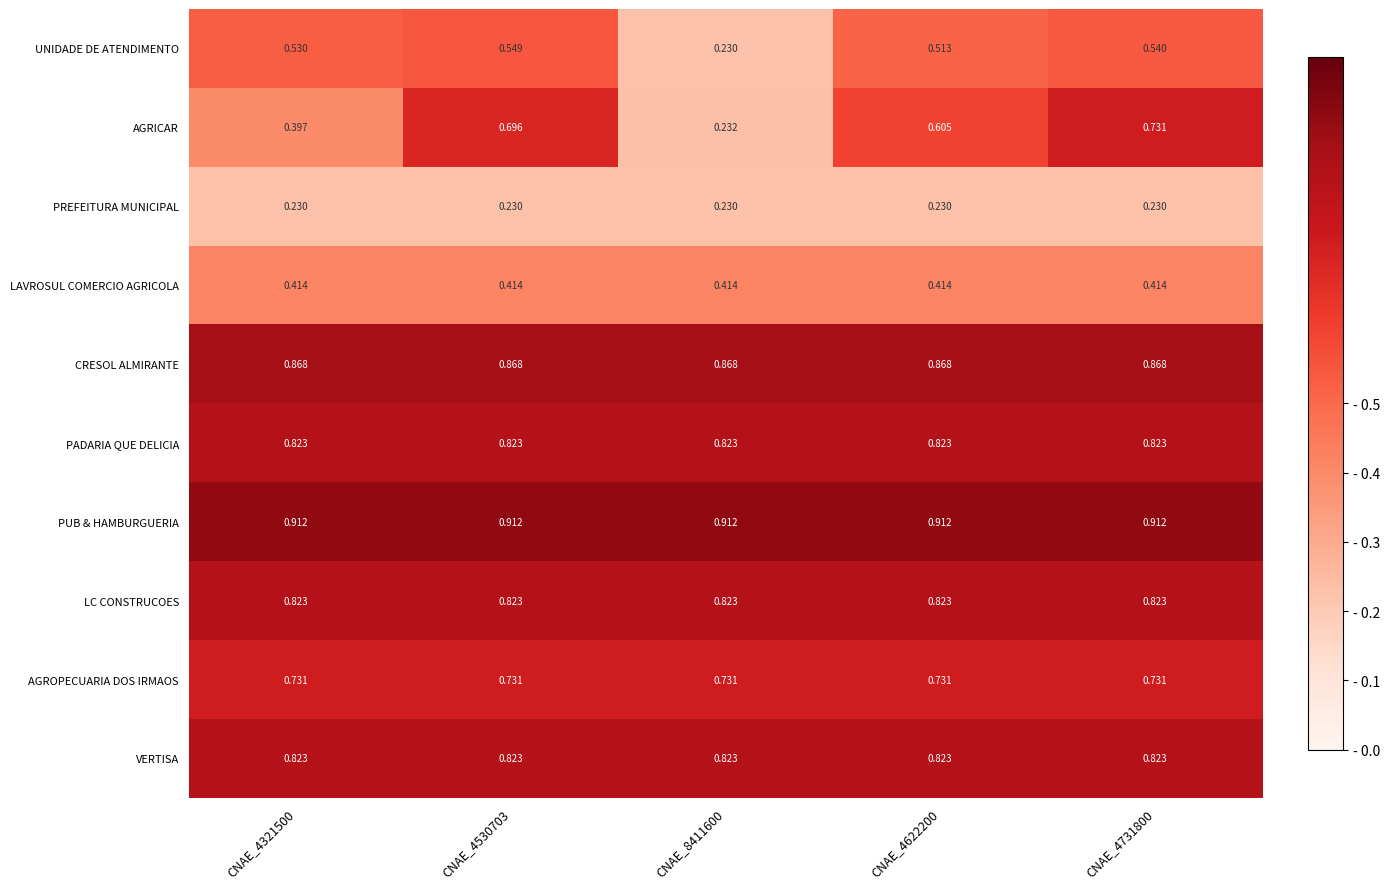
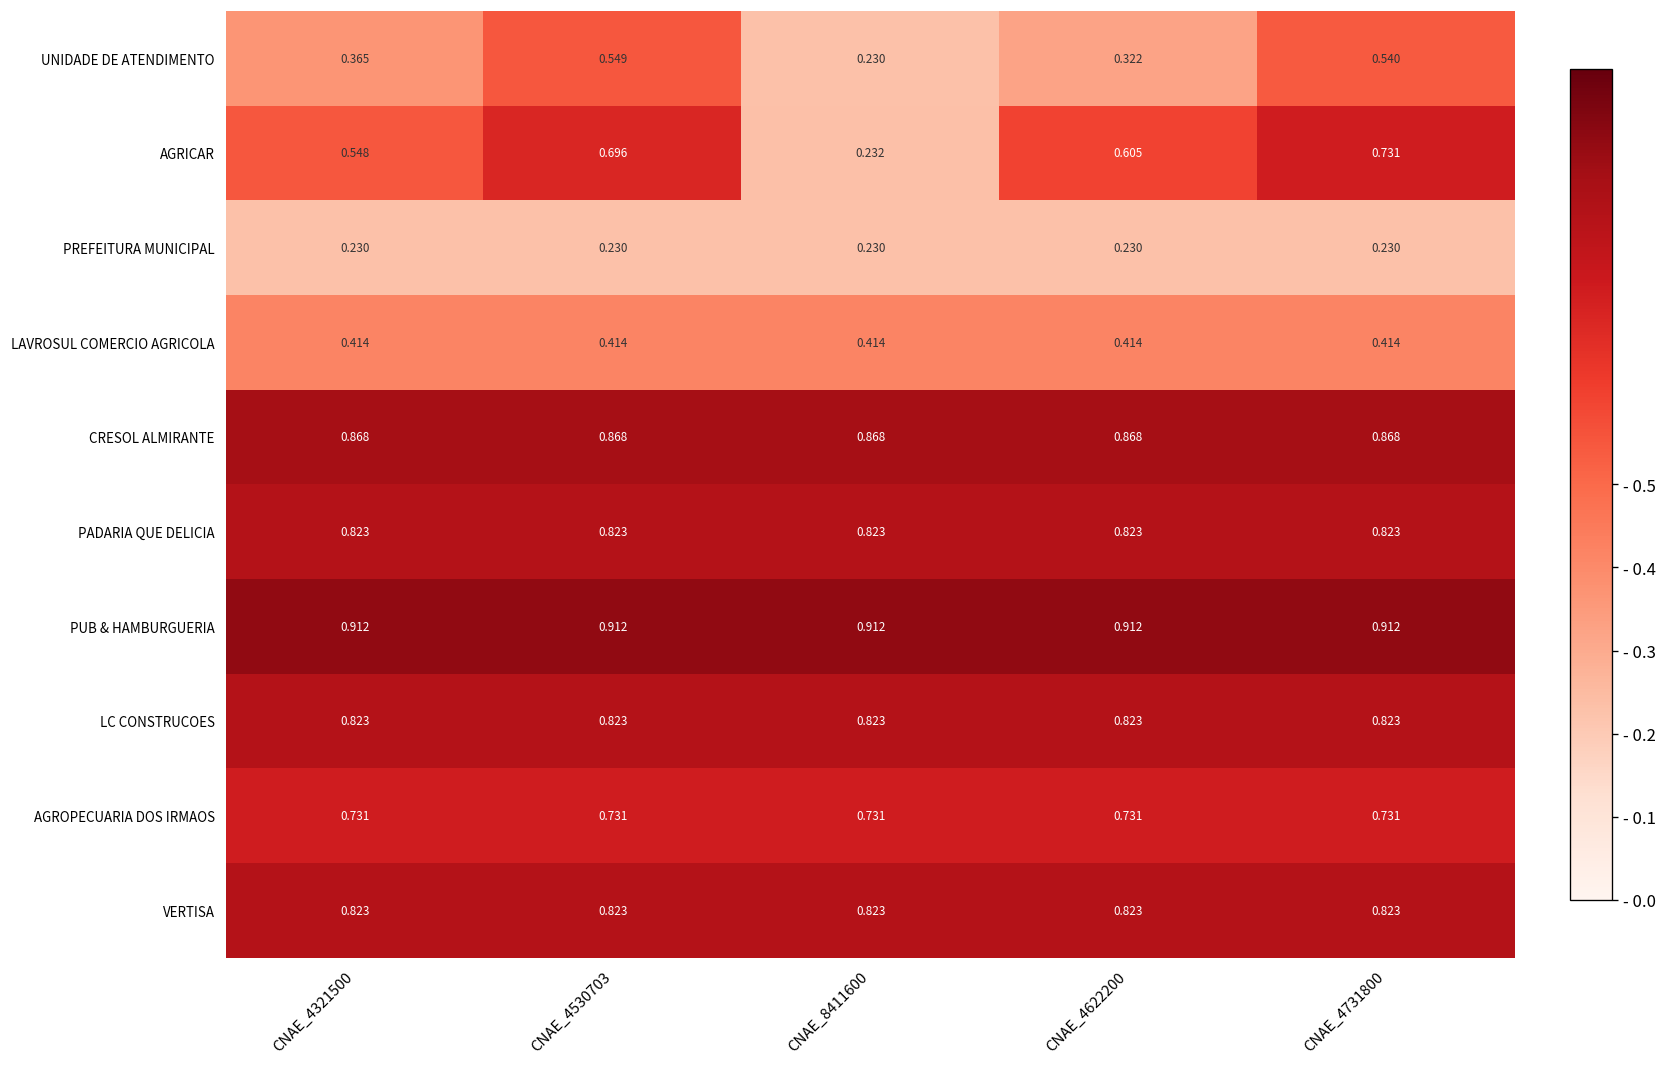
  {
    "UNIDADE DE ATENDIMENTO": {
-     "CNAE_4321500": 0.530,
+     "CNAE_4321500": 0.365,
      "CNAE_4530703": 0.549,
      "CNAE_8411600": 0.230,
-     "CNAE_4622200": 0.513,
+     "CNAE_4622200": 0.322,
      "CNAE_4731800": 0.540
    },
    "AGRICAR": {
-     "CNAE_4321500": 0.397,
+     "CNAE_4321500": 0.548,
      "CNAE_4530703": 0.696,
      "CNAE_8411600": 0.232,
      "CNAE_4622200": 0.605,
      "CNAE_4731800": 0.731
    },
    "PREFEITURA MUNICIPAL": {
      "CNAE_4321500": 0.230,
      "CNAE_4530703": 0.230,
      "CNAE_8411600": 0.230,
      "CNAE_4622200": 0.230,
      "CNAE_4731800": 0.230
    },
    "LAVROSUL COMERCIO AGRICOLA": {
      "CNAE_4321500": 0.414,
      "CNAE_4530703": 0.414,
      "CNAE_8411600": 0.414,
      "CNAE_4622200": 0.414,
      "CNAE_4731800": 0.414
    },
    "CRESOL ALMIRANTE": {
      "CNAE_4321500": 0.868,
      "CNAE_4530703": 0.868,
      "CNAE_8411600": 0.868,
      "CNAE_4622200": 0.868,
      "CNAE_4731800": 0.868
    },
    "PADARIA QUE DELICIA": {
      "CNAE_4321500": 0.823,
      "CNAE_4530703": 0.823,
      "CNAE_8411600": 0.823,
      "CNAE_4622200": 0.823,
      "CNAE_4731800": 0.823
    },
    "PUB & HAMBURGUERIA": {
      "CNAE_4321500": 0.912,
      "CNAE_4530703": 0.912,
      "CNAE_8411600": 0.912,
      "CNAE_4622200": 0.912,
      "CNAE_4731800": 0.912
    },
    "LC CONSTRUCOES": {
      "CNAE_4321500": 0.823,
      "CNAE_4530703": 0.823,
      "CNAE_8411600": 0.823,
      "CNAE_4622200": 0.823,
      "CNAE_4731800": 0.823
    },
    "AGROPECUARIA DOS IRMAOS": {
      "CNAE_4321500": 0.731,
      "CNAE_4530703": 0.731,
      "CNAE_8411600": 0.731,
      "CNAE_4622200": 0.731,
      "CNAE_4731800": 0.731
    },
    "VERTISA": {
      "CNAE_4321500": 0.823,
      "CNAE_4530703": 0.823,
      "CNAE_8411600": 0.823,
      "CNAE_4622200": 0.823,
      "CNAE_4731800": 0.823
    }
  }
